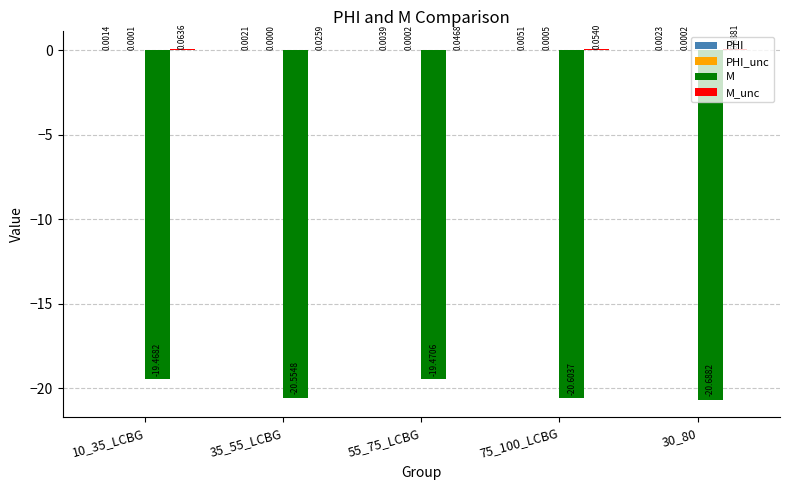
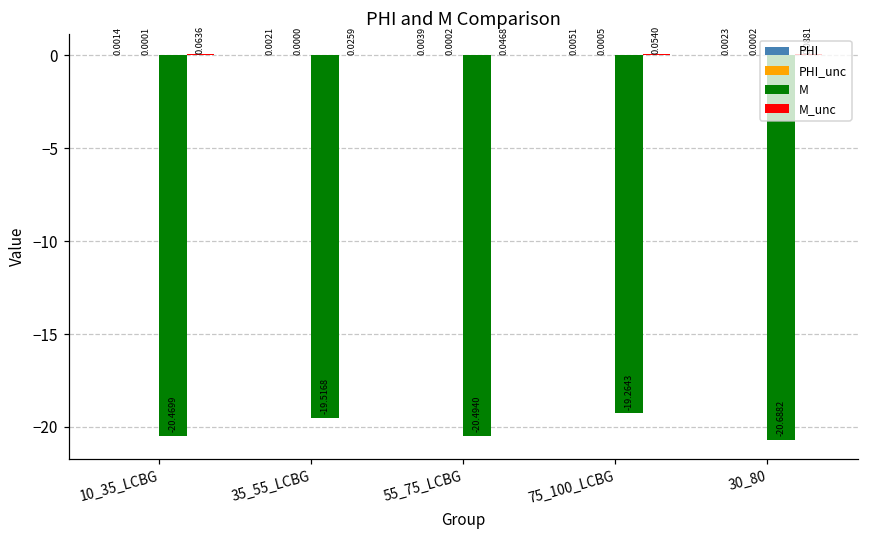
  {
    "PHI": {
      "10_35_LCBG": 0.0014,
      "35_55_LCBG": 0.0021,
      "55_75_LCBG": 0.0039,
      "75_100_LCBG": 0.0051,
      "30_80": 0.0023
    },
    "PHI_unc": {
      "10_35_LCBG": 0.0001,
      "35_55_LCBG": 0.0000,
      "55_75_LCBG": 0.0002,
      "75_100_LCBG": 0.0005,
      "30_80": 0.0002
    },
    "M": {
-     "10_35_LCBG": -19.4682,
-     "35_55_LCBG": -20.5548,
-     "55_75_LCBG": -19.4706,
-     "75_100_LCBG": -20.6037,
+     "10_35_LCBG": -20.4699,
+     "35_55_LCBG": -19.5168,
+     "55_75_LCBG": -20.4940,
+     "75_100_LCBG": -19.2643,
      "30_80": -20.6882
    },
    "M_unc": {
      "10_35_LCBG": 0.0636,
      "35_55_LCBG": 0.0259,
      "55_75_LCBG": 0.0468,
      "75_100_LCBG": 0.0540
    }
  }
